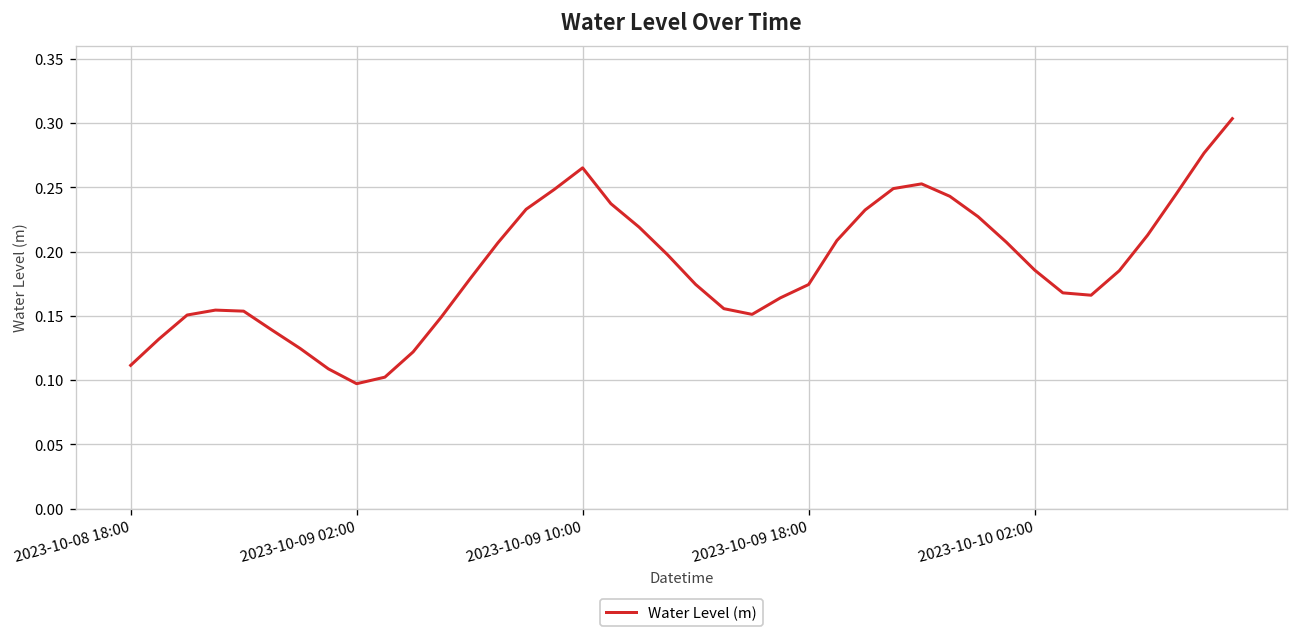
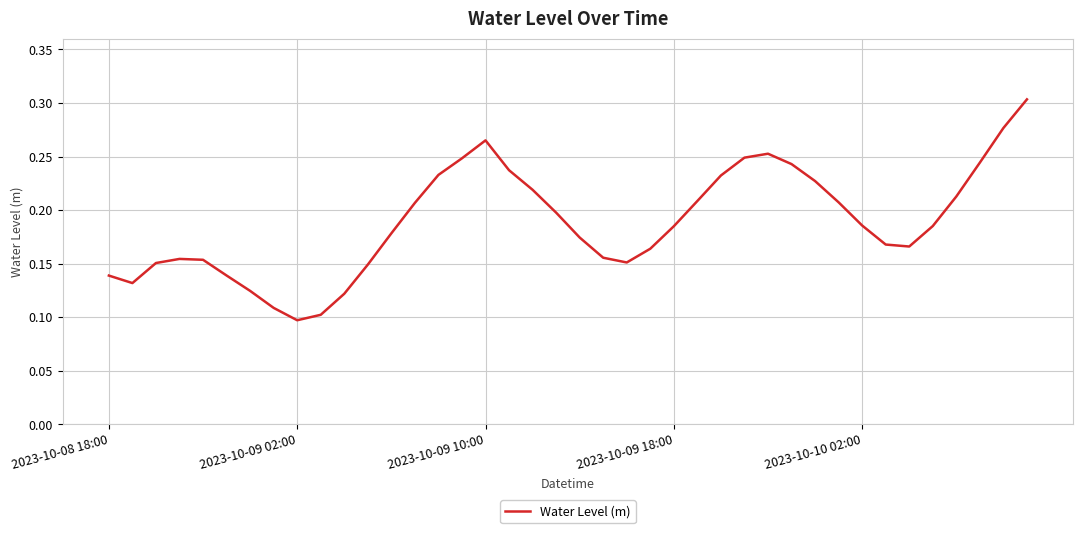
  {
-   "2023-10-08 18:00": 0.111,
+   "2023-10-08 18:00": 0.139,
    "2023-10-09 02:00": 0.097,
    "2023-10-09 10:00": 0.265,
-   "2023-10-09 18:00": 0.174,
+   "2023-10-09 18:00": 0.185,
    "2023-10-10 02:00": 0.186
  }
